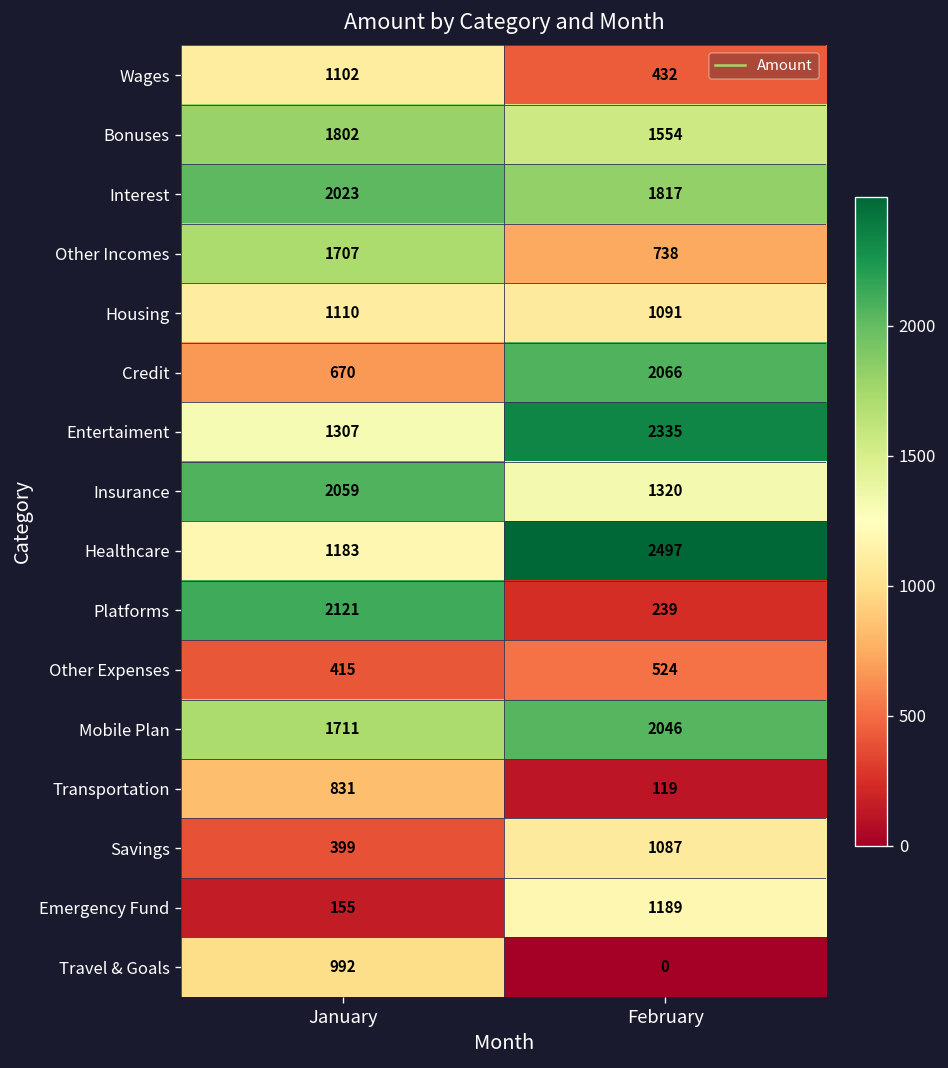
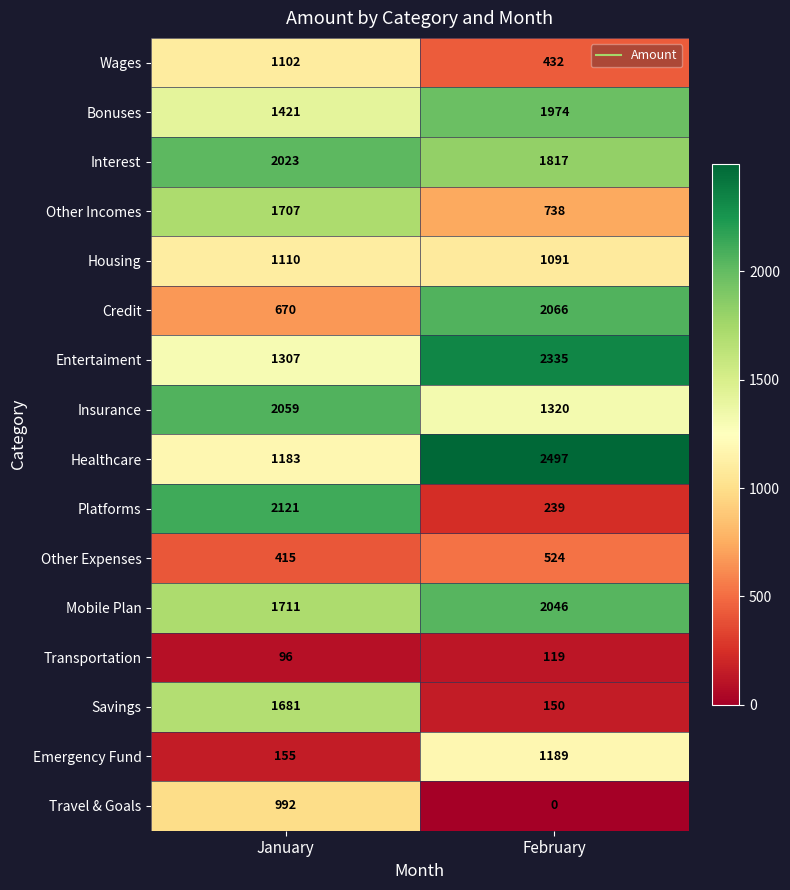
  {
    "Wages": {
      "January": 1102,
      "February": 432
    },
    "Bonuses": {
-     "January": 1802,
-     "February": 1554
+     "January": 1421,
+     "February": 1974
    },
    "Interest": {
      "January": 2023,
      "February": 1817
    },
    "Other Incomes": {
      "January": 1707,
      "February": 738
    },
    "Housing": {
      "January": 1110,
      "February": 1091
    },
    "Credit": {
      "January": 670,
      "February": 2066
    },
    "Entertaiment": {
      "January": 1307,
      "February": 2335
    },
    "Insurance": {
      "January": 2059,
      "February": 1320
    },
    "Healthcare": {
      "January": 1183,
      "February": 2497
    },
    "Platforms": {
      "January": 2121,
      "February": 239
    },
    "Other Expenses": {
      "January": 415,
      "February": 524
    },
    "Mobile Plan": {
      "January": 1711,
      "February": 2046
    },
    "Transportation": {
-     "January": 831,
+     "January": 96,
      "February": 119
    },
    "Savings": {
-     "January": 399,
-     "February": 1087
+     "January": 1681,
+     "February": 150
    },
    "Emergency Fund": {
      "January": 155,
      "February": 1189
    },
    "Travel & Goals": {
      "January": 992,
      "February": 0
    }
  }
